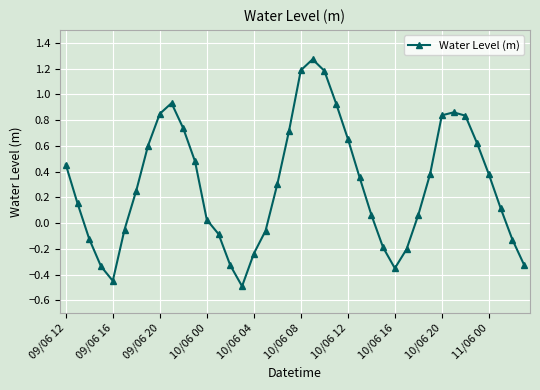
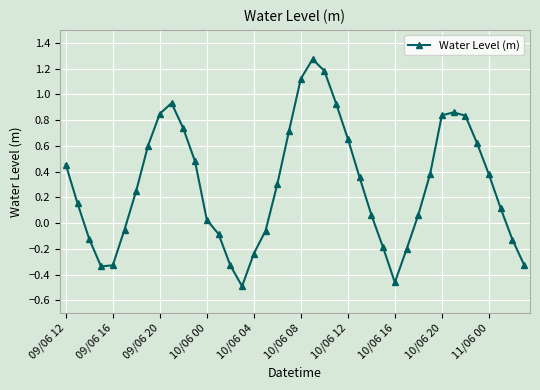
  {
    "09/06 12": 0.45,
-   "09/06 16": -0.45,
+   "09/06 16": -0.33,
    "09/06 20": 0.85,
    "10/06 00": 0.03,
    "10/06 04": -0.24,
-   "10/06 08": 1.19,
+   "10/06 08": 1.12,
    "10/06 12": 0.65,
-   "10/06 16": -0.35,
+   "10/06 16": -0.46,
    "10/06 20": 0.84,
    "11/06 00": 0.38
  }
